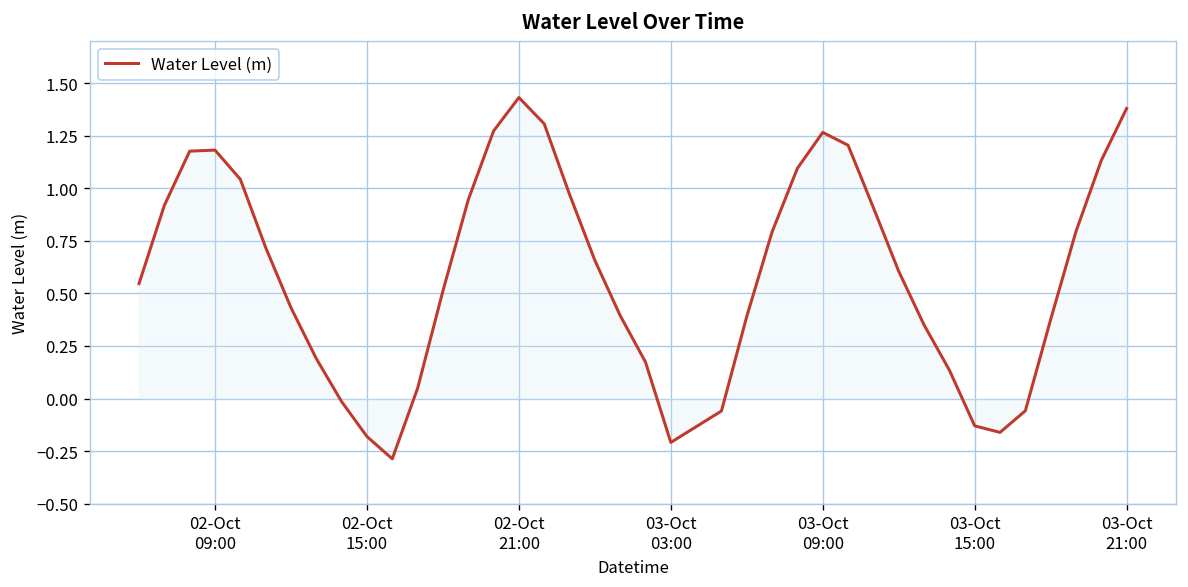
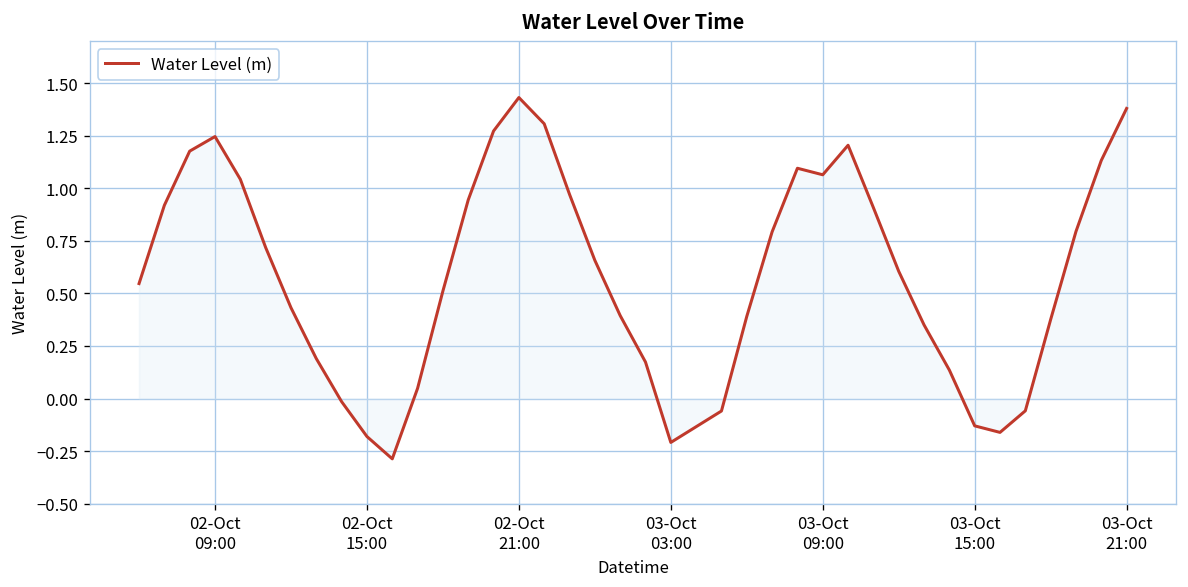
  {
    "Water Level (m)": {
-     "02-Oct 09:00": 1.18,
+     "02-Oct 09:00": 1.25,
      "02-Oct 15:00": -0.18,
      "03-Oct 03:00": -0.21,
-     "03-Oct 09:00": 1.27,
+     "03-Oct 09:00": 1.06,
      "03-Oct 15:00": -0.13
    }
  }
